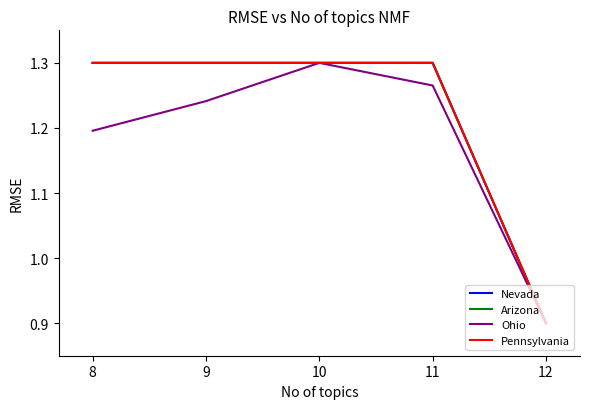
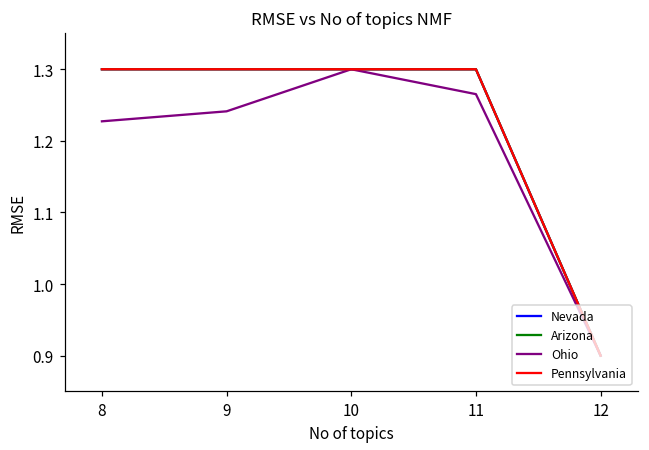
  {
    "Pennsylvania": {
      "8": 1.30,
      "9": 1.30,
      "11": 1.30
    },
    "Ohio": {
-     "8": 1.20,
+     "8": 1.23,
      "9": 1.24,
      "11": 1.27
    }
  }
